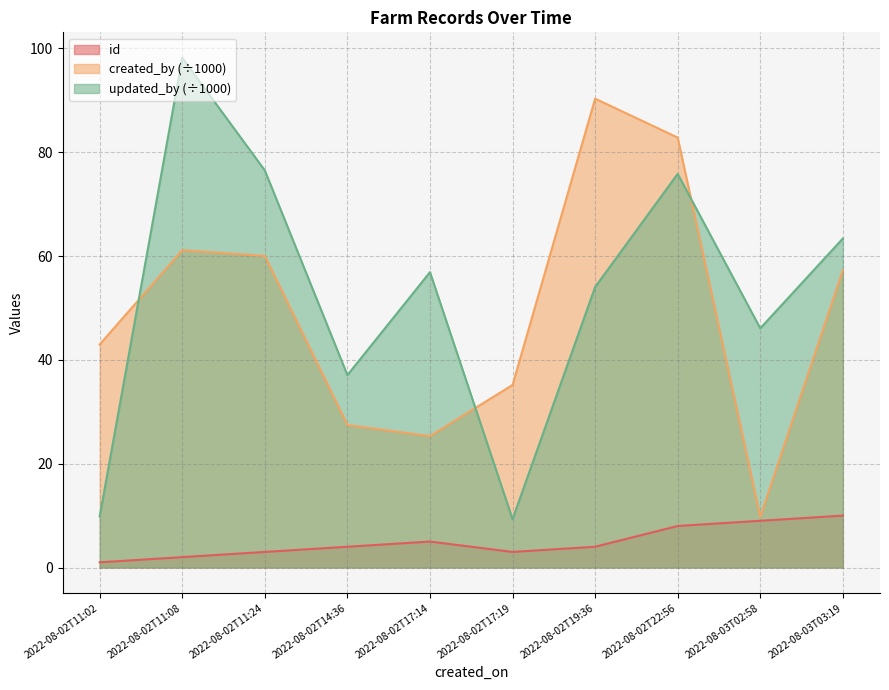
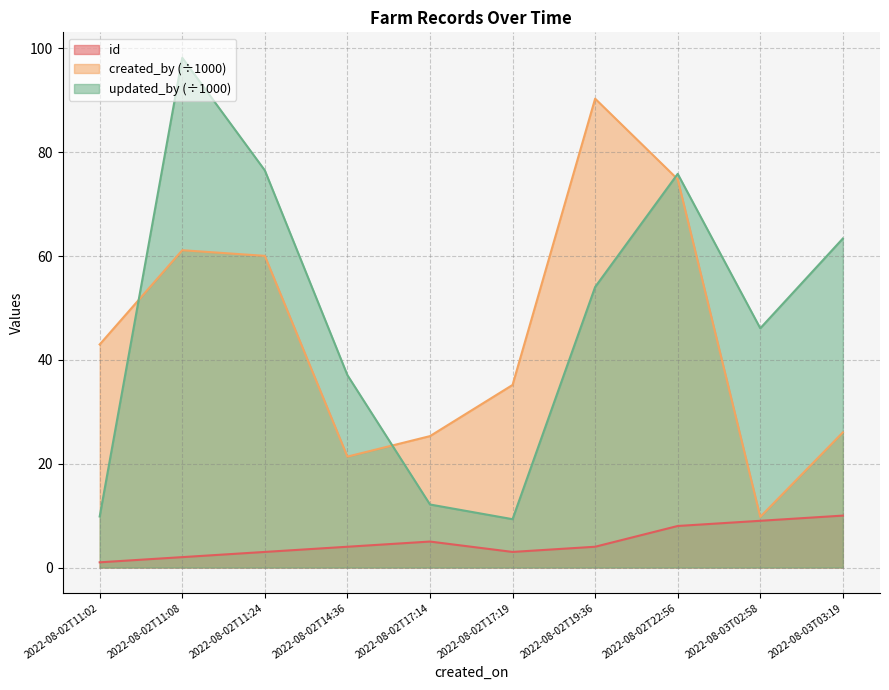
  {
    "id": {
      "2022-08-02T11:02": 1,
      "2022-08-02T11:08": 2,
      "2022-08-02T11:24": 3,
      "2022-08-02T14:36": 4,
      "2022-08-02T17:14": 5,
      "2022-08-02T17:19": 3,
      "2022-08-02T19:36": 4,
      "2022-08-02T22:56": 8,
      "2022-08-03T02:58": 9,
      "2022-08-03T03:19": 10
    },
    "created_by (÷1000)": {
      "2022-08-02T11:02": 43,
      "2022-08-02T11:08": 61,
      "2022-08-02T11:24": 60,
-     "2022-08-02T14:36": 27,
+     "2022-08-02T14:36": 21,
      "2022-08-02T17:14": 25,
      "2022-08-02T17:19": 35,
      "2022-08-02T19:36": 90,
-     "2022-08-02T22:56": 83,
+     "2022-08-02T22:56": 75,
      "2022-08-03T02:58": 10,
-     "2022-08-03T03:19": 57
+     "2022-08-03T03:19": 26
    },
    "updated_by (÷1000)": {
      "2022-08-02T11:02": 10,
      "2022-08-02T11:24": 77,
      "2022-08-02T14:36": 37,
-     "2022-08-02T17:14": 57,
+     "2022-08-02T17:14": 12,
      "2022-08-02T17:19": 9,
      "2022-08-02T19:36": 54,
      "2022-08-02T22:56": 76,
      "2022-08-03T02:58": 46,
      "2022-08-03T03:19": 63
    }
  }
